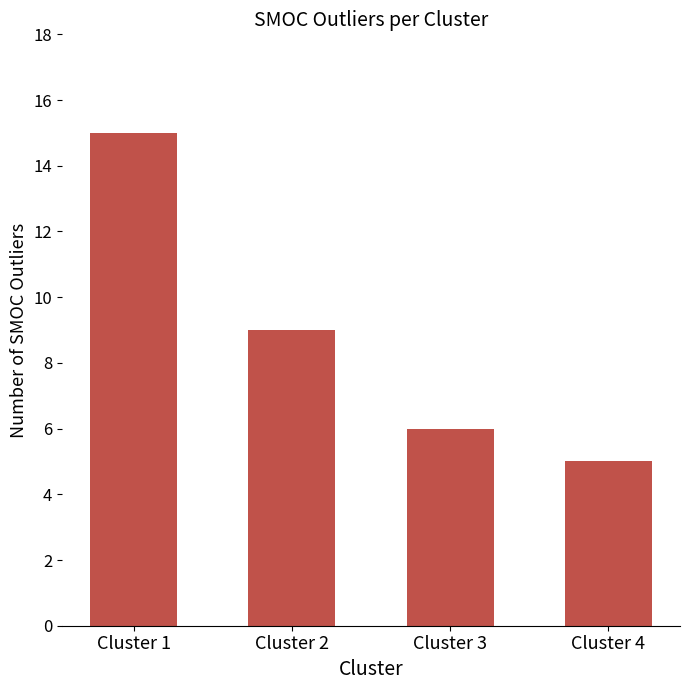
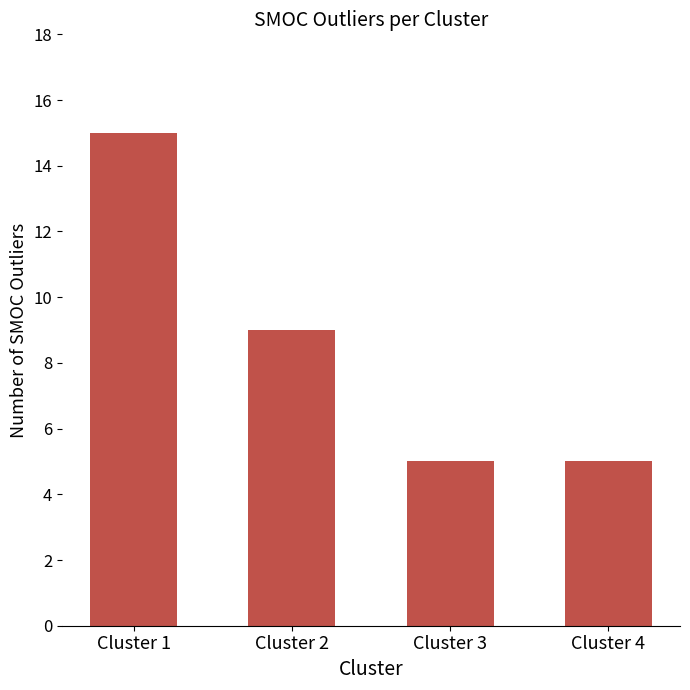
  {
    "Cluster 1": 15,
    "Cluster 2": 9,
-   "Cluster 3": 6,
+   "Cluster 3": 5,
    "Cluster 4": 5
  }
